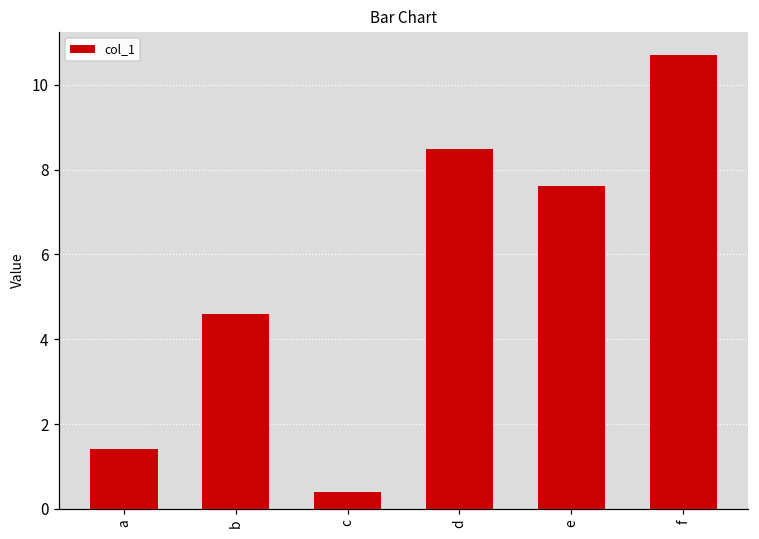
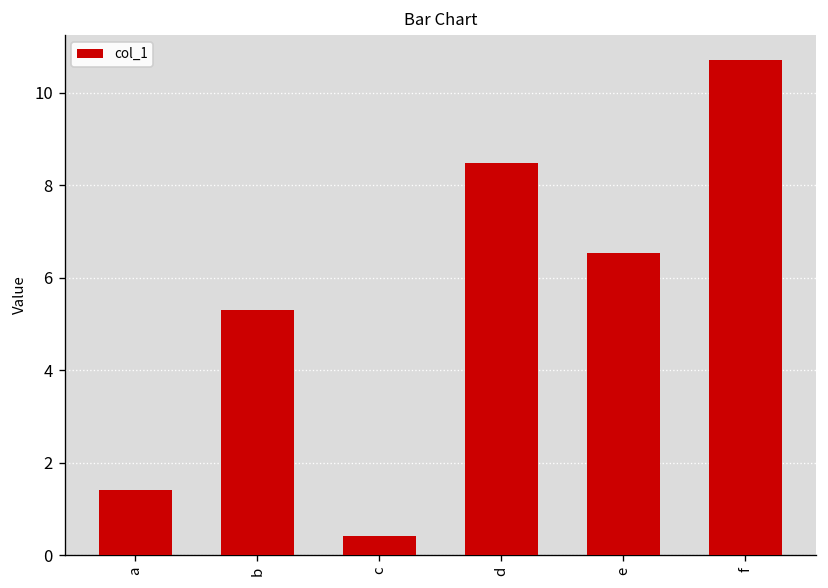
  {
    "a": 1.4,
-   "b": 4.6,
+   "b": 5.3,
    "c": 0.4,
    "d": 8.5,
-   "e": 7.6,
+   "e": 6.5,
    "f": 10.7
  }
